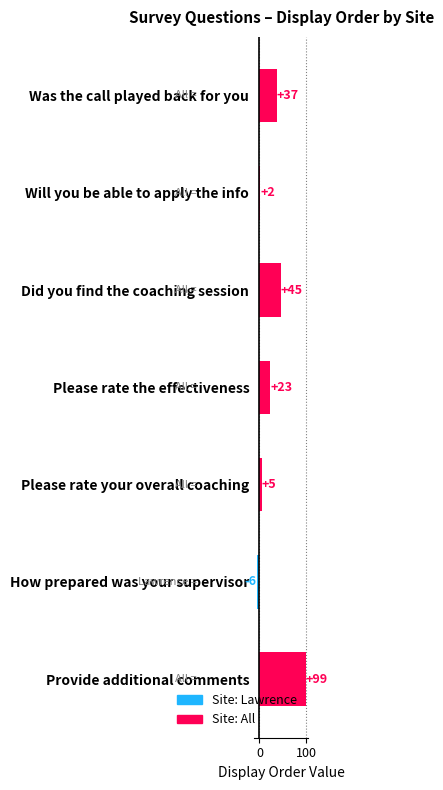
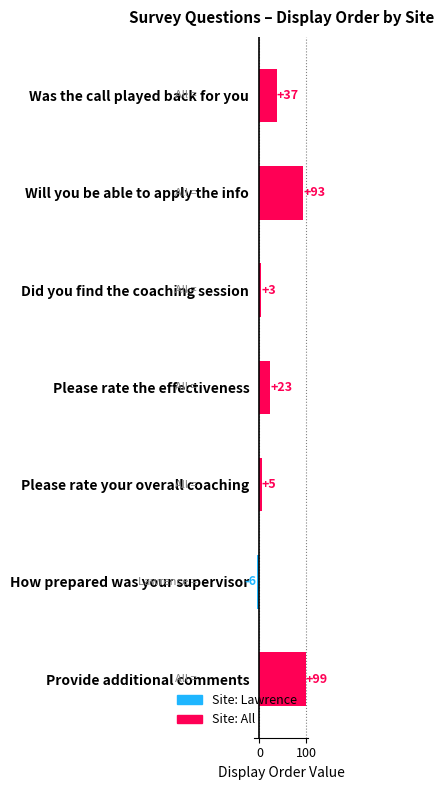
  {
    "Was the call played back for you": "+37",
-   "Will you be able to apply the info": "+2",
-   "Did you find the coaching session": "+45",
+   "Will you be able to apply the info": "+93",
+   "Did you find the coaching session": "+3",
    "Please rate the effectiveness": "+23",
    "Please rate your overall coaching": "+5",
    "How prepared was your supervisor": "-6",
    "Provide additional comments": "+99"
  }
